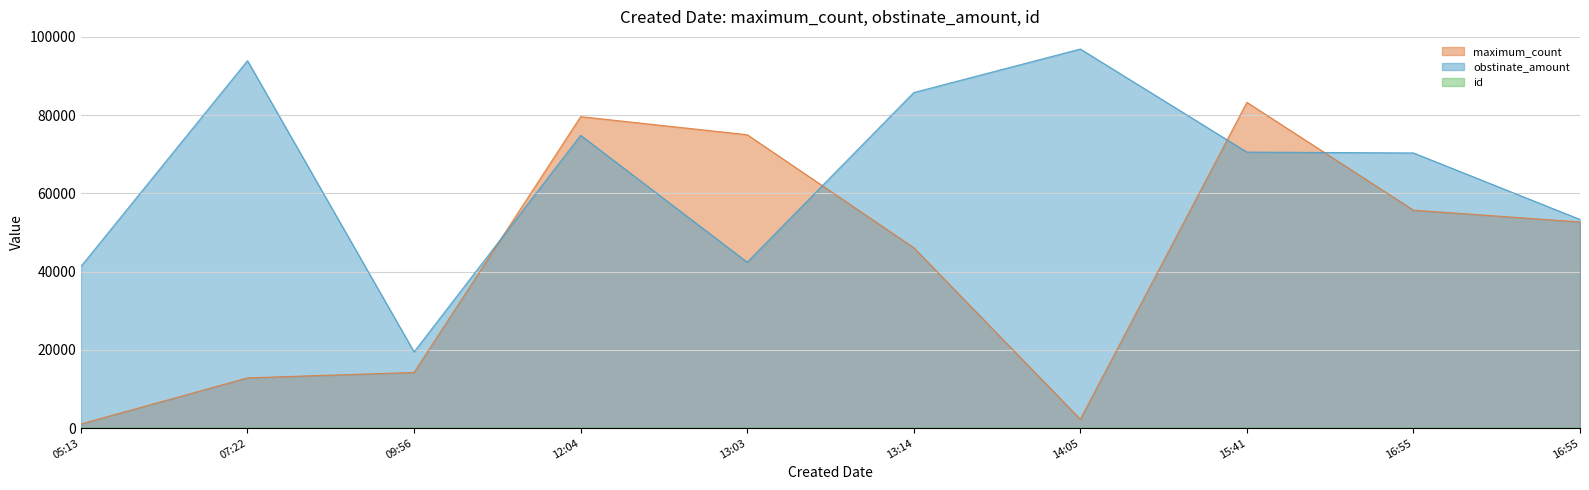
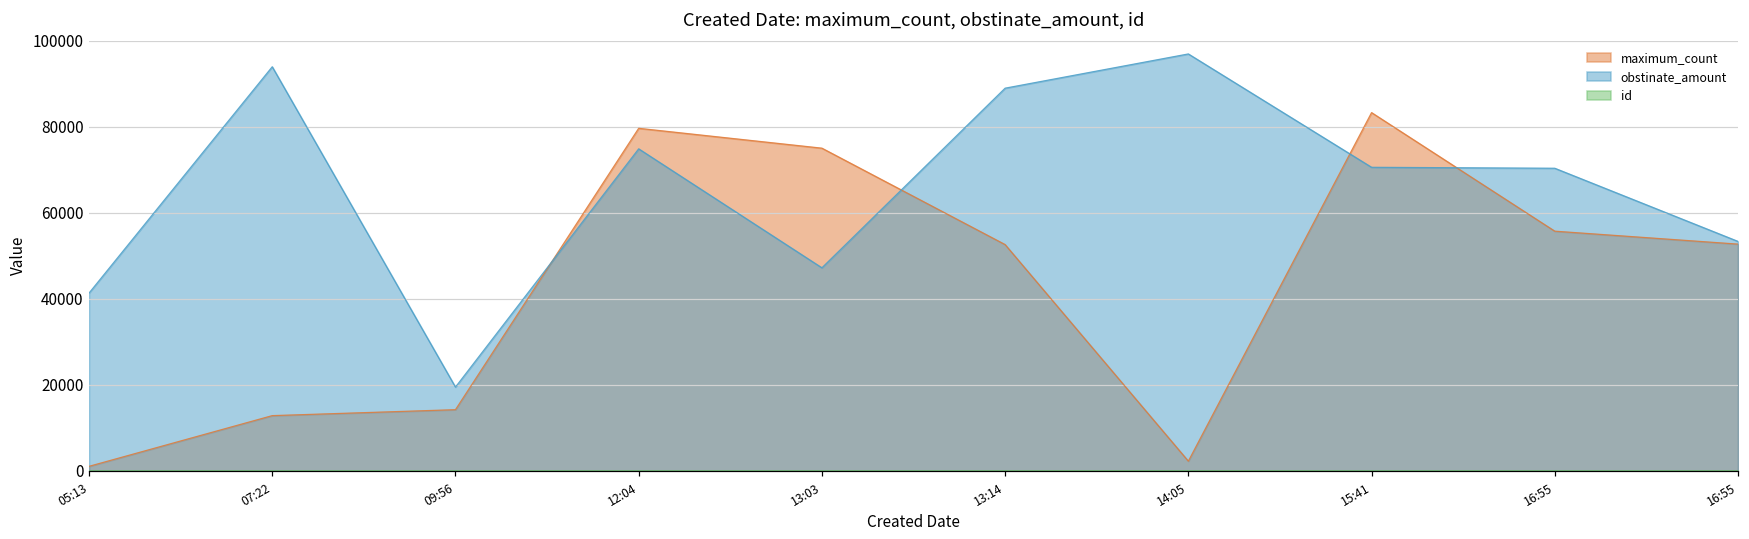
  {
    "maximum_count": {
      "05:13": 1000,
      "07:22": 13000,
      "09:56": 14000,
      "12:04": 80000,
      "13:03": 75000,
-     "13:14": 46000,
+     "13:14": 53000,
      "14:05": 2000,
      "15:41": 83000
    },
    "obstinate_amount": {
      "05:13": 41000,
      "07:22": 94000,
      "09:56": 19000,
      "12:04": 75000,
-     "13:03": 42000,
-     "13:14": 86000,
+     "13:03": 47000,
+     "13:14": 89000,
      "14:05": 97000,
      "15:41": 71000
    },
    "id": {
      "05:13": 0,
      "07:22": 0,
      "09:56": 0,
      "12:04": 0,
      "13:03": 0,
      "13:14": 0,
      "14:05": 0,
      "15:41": 0
    }
  }
